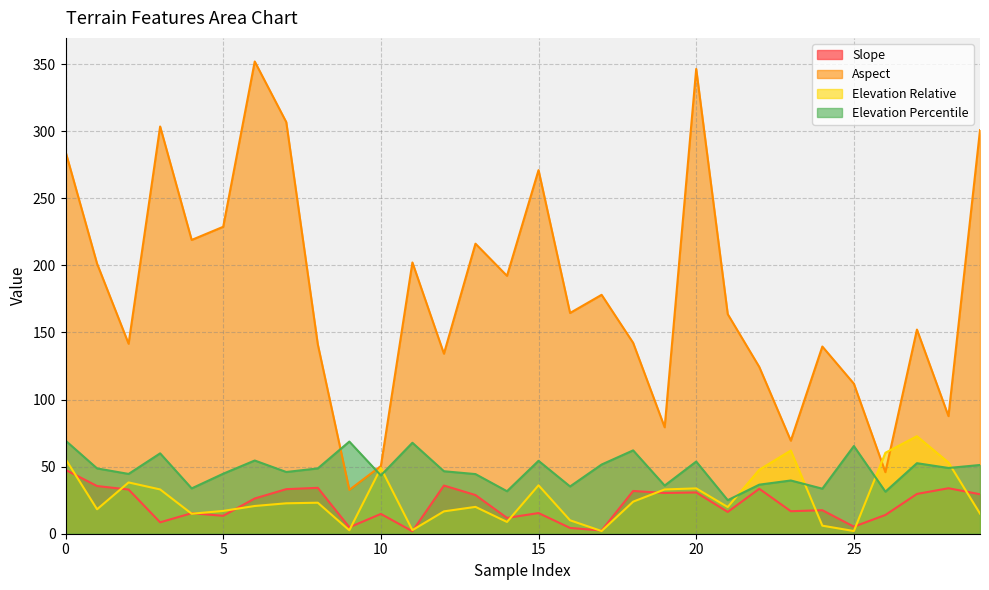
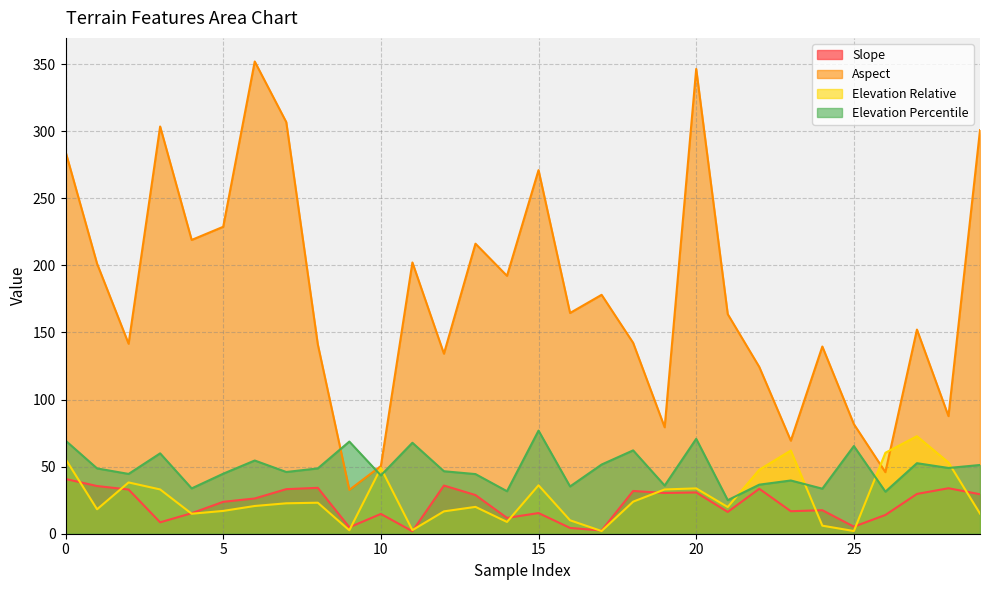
  {
    "Slope": {
-     "0": 48,
-     "5": 13,
+     "0": 41,
+     "5": 24,
      "10": 15,
      "15": 15,
      "20": 31,
      "25": 5
    },
    "Aspect": {
      "0": 285,
      "5": 229,
      "15": 271,
      "20": 346,
-     "25": 112
+     "25": 82
    },
    "Elevation Relative": {
      "0": 56,
      "5": 17,
      "15": 36,
      "20": 34,
      "25": 2
    },
    "Elevation Percentile": {
      "0": 69,
      "5": 45,
      "10": 43,
-     "15": 54,
-     "20": 54,
+     "15": 77,
+     "20": 71,
      "25": 65
    }
  }
